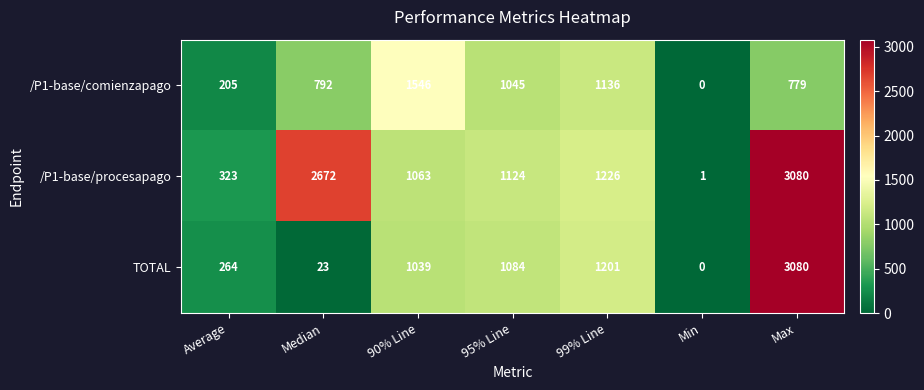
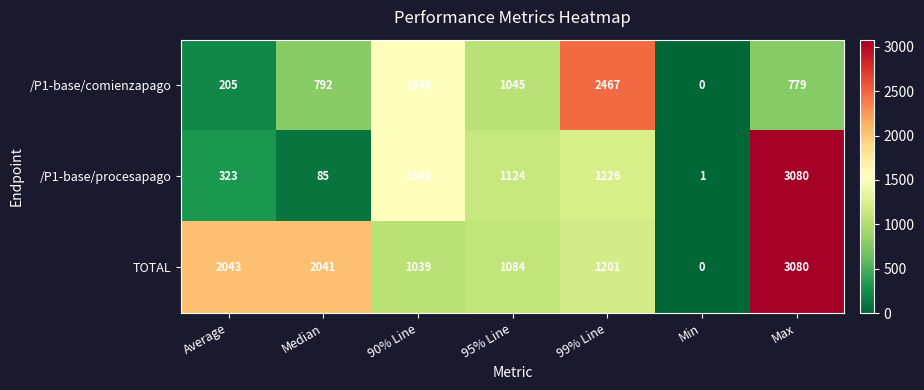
  {
    "/P1-base/comienzapago": {
      "Average": 205,
      "Median": 792,
      "90% Line": 1546,
      "95% Line": 1045,
-     "99% Line": 1136,
+     "99% Line": 2467,
      "Min": 0,
      "Max": 779
    },
    "/P1-base/procesapago": {
      "Average": 323,
-     "Median": 2672,
-     "90% Line": 1063,
+     "Median": 85,
+     "90% Line": 1541,
      "95% Line": 1124,
      "99% Line": 1226,
      "Min": 1,
      "Max": 3080
    },
    "TOTAL": {
-     "Average": 264,
-     "Median": 23,
+     "Average": 2043,
+     "Median": 2041,
      "90% Line": 1039,
      "95% Line": 1084,
      "99% Line": 1201,
      "Min": 0,
      "Max": 3080
    }
  }
